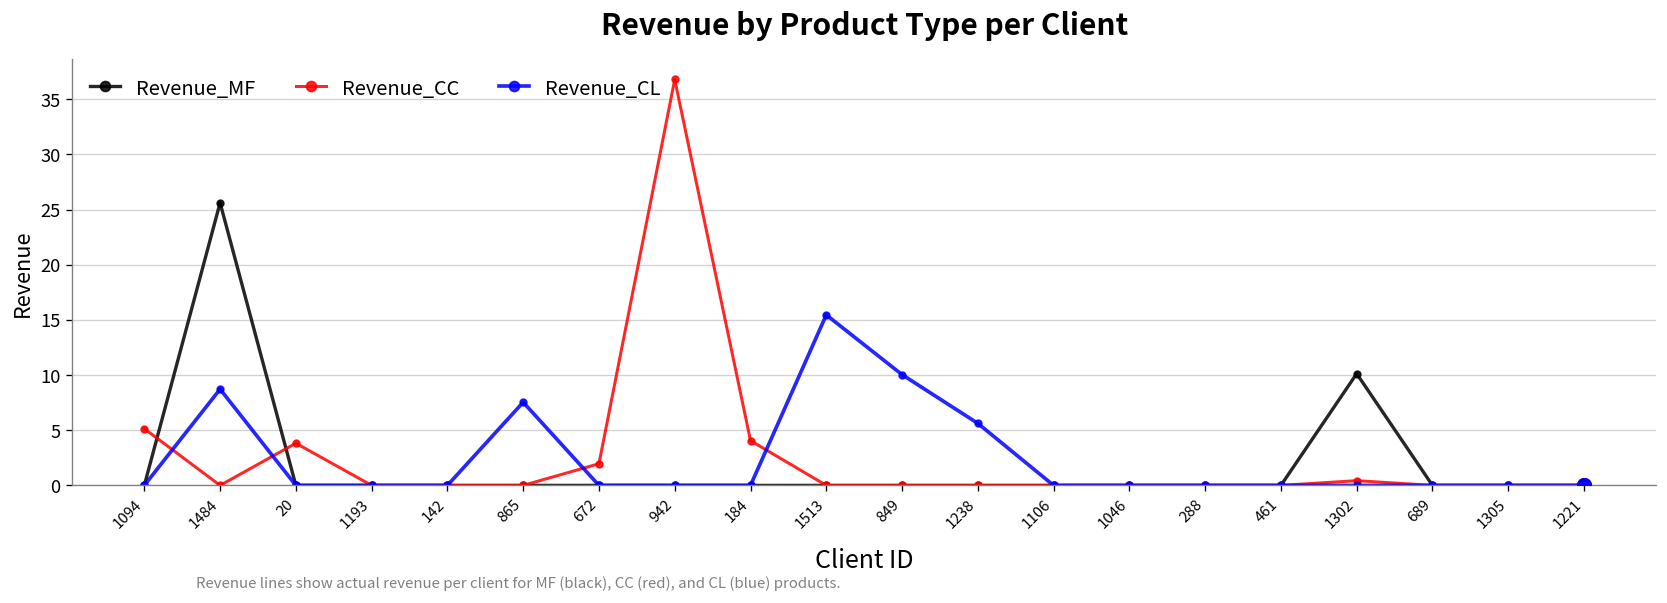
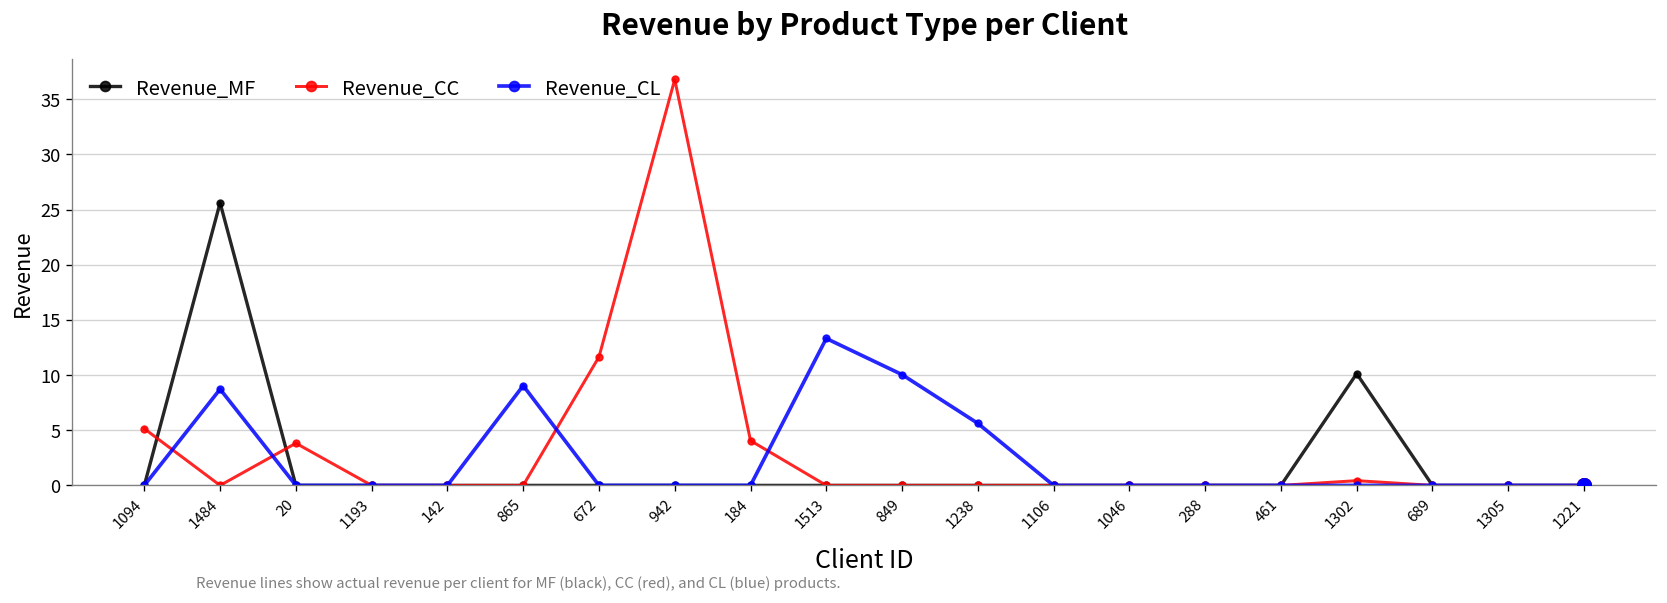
  {
    "Revenue_CC": {
      "1094": 5,
      "1484": 0,
      "20": 4,
-     "672": 2,
+     "672": 12,
      "942": 37,
      "184": 4,
      "1302": 0
    },
    "Revenue_CL": {
      "1484": 9,
-     "865": 8,
-     "1513": 15,
+     "865": 9,
+     "1513": 13,
      "849": 10,
      "1238": 6,
      "1302": 0
    }
  }
